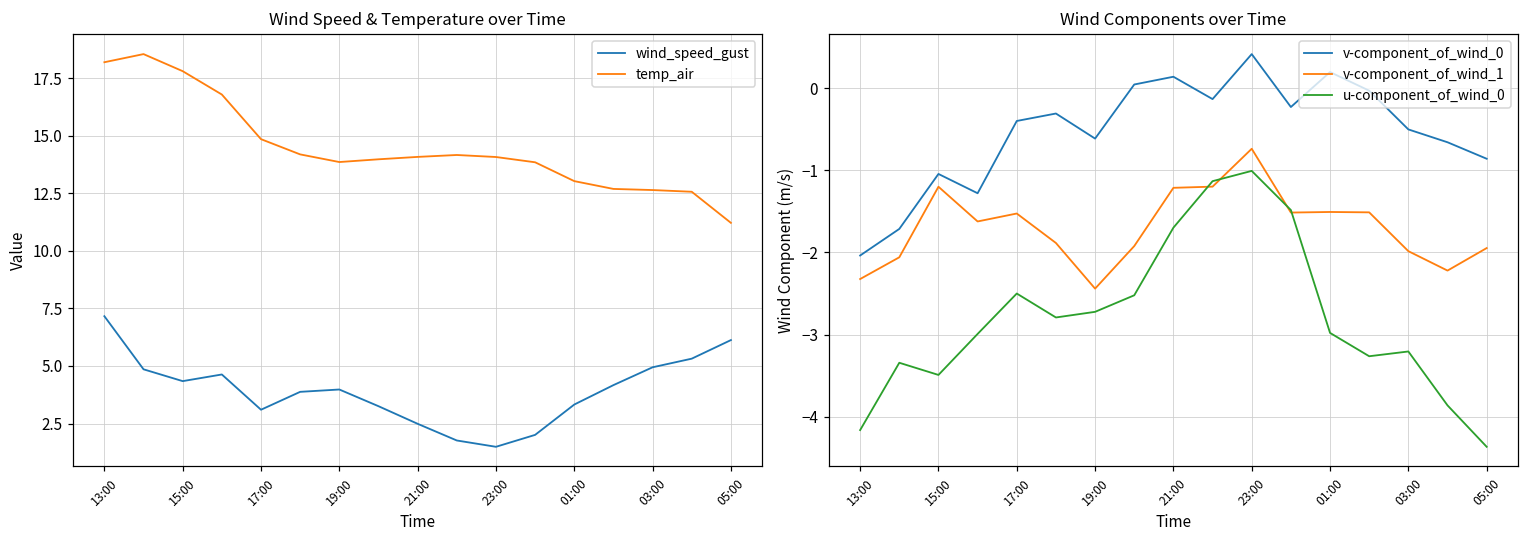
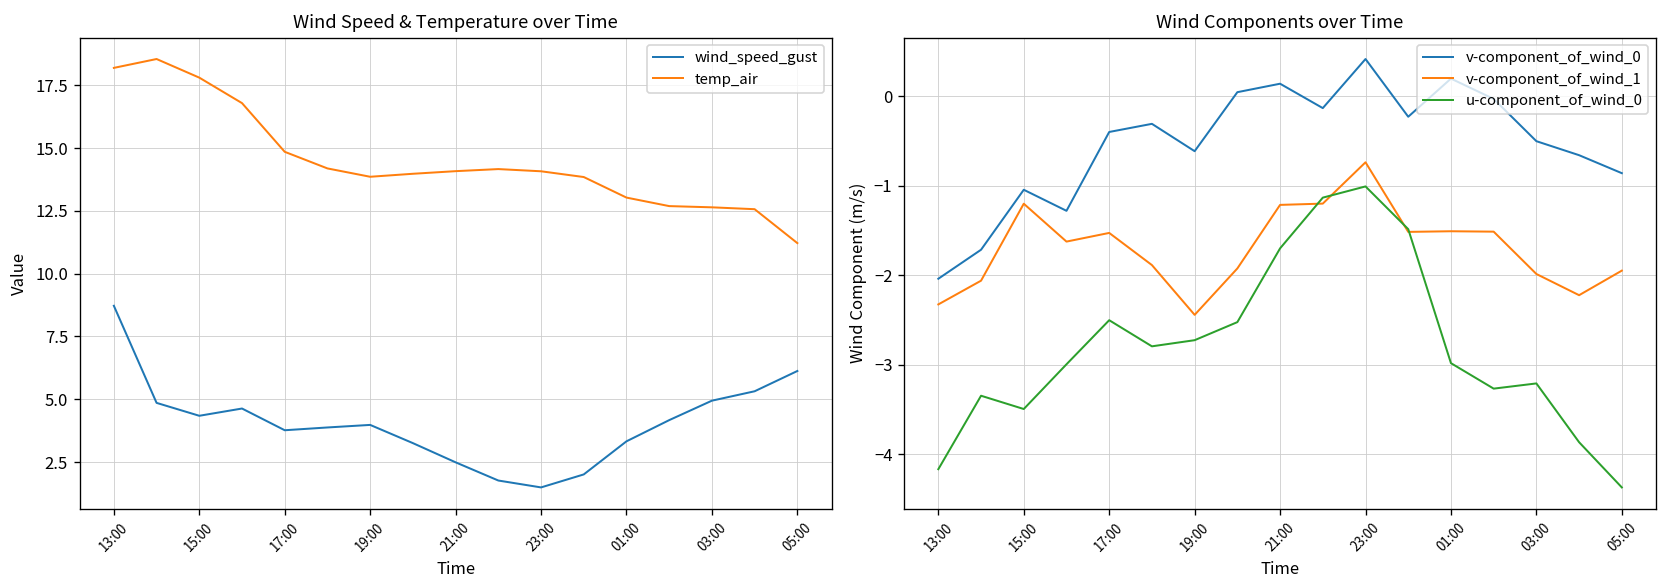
  {
    "Wind Speed & Temperature over Time": {
      "wind_speed_gust": {
-       "13:00": 7.2,
+       "13:00": 8.7,
        "15:00": 4.3,
-       "17:00": 3.1,
+       "17:00": 3.8,
        "19:00": 4.0,
        "21:00": 2.5,
        "23:00": 1.5,
        "01:00": 3.3,
        "03:00": 4.9,
        "05:00": 6.1
      },
      "temp_air": {
        "13:00": 18.2,
        "15:00": 17.8,
        "17:00": 14.9,
        "19:00": 13.9,
        "21:00": 14.1,
        "23:00": 14.1,
        "01:00": 13.0,
        "03:00": 12.6,
        "05:00": 11.2
      }
    },
    "Wind Components over Time": {
      "v-component_of_wind_0": {
        "13:00": -2.0,
        "15:00": -1.0,
        "17:00": -0.4,
        "19:00": -0.6,
        "21:00": 0.1,
        "23:00": 0.4,
        "03:00": -0.5,
        "05:00": -0.9
      },
      "v-component_of_wind_1": {
        "13:00": -2.3,
        "15:00": -1.2,
        "17:00": -1.5,
        "19:00": -2.4,
        "21:00": -1.2,
        "23:00": -0.7,
        "01:00": -1.5,
        "03:00": -2.0,
        "05:00": -1.9
      },
      "u-component_of_wind_0": {
        "13:00": -4.2,
        "15:00": -3.5,
        "17:00": -2.5,
        "19:00": -2.7,
        "21:00": -1.7,
        "23:00": -1.0,
        "01:00": -3.0,
        "03:00": -3.2,
        "05:00": -4.4
      }
    }
  }
